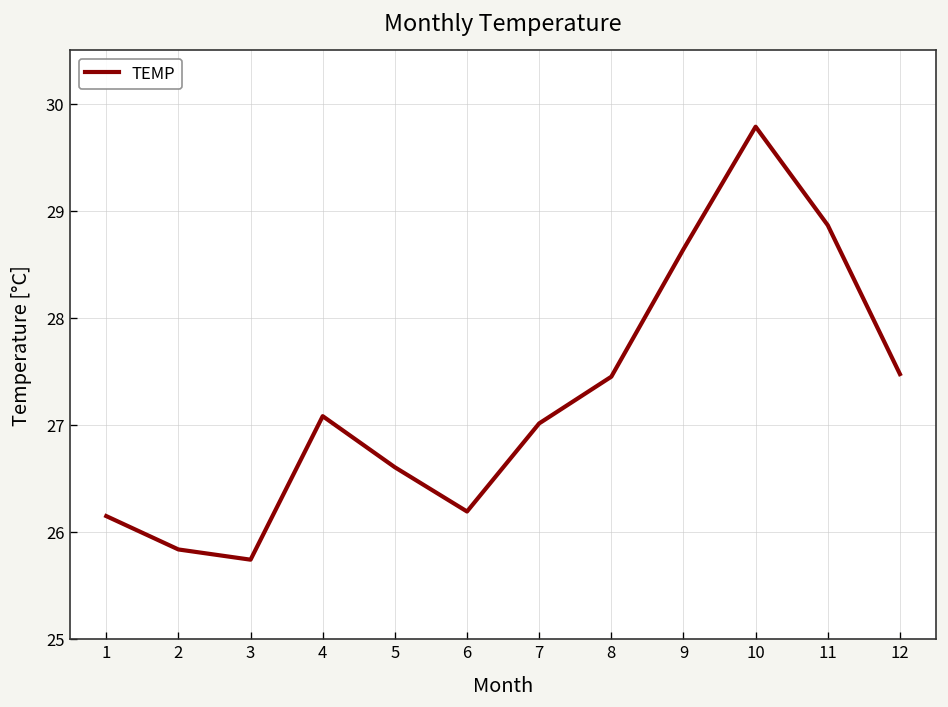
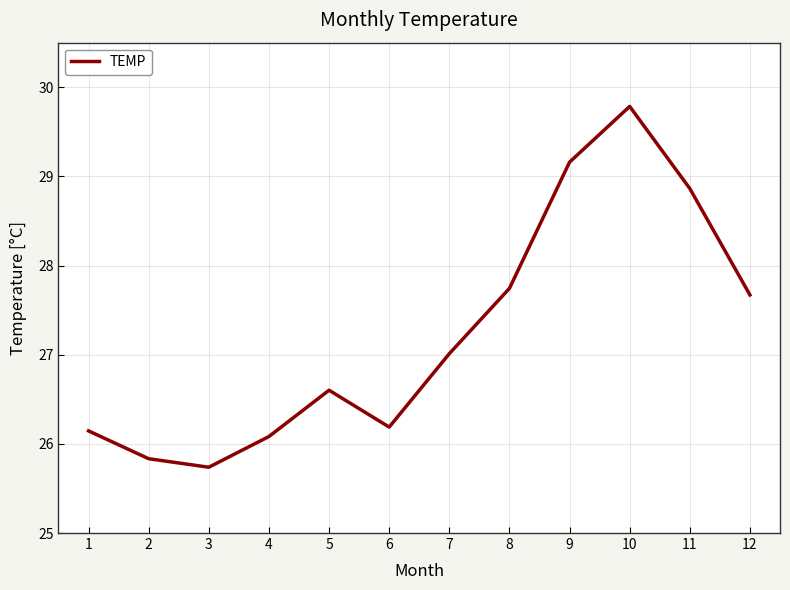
  {
    "1": 26.1,
    "2": 25.8,
    "3": 25.7,
-   "4": 27.1,
+   "4": 26.1,
    "5": 26.6,
    "6": 26.2,
    "7": 27.0,
-   "8": 27.4,
-   "9": 28.6,
+   "8": 27.7,
+   "9": 29.2,
    "10": 29.8,
    "11": 28.9,
-   "12": 27.5
+   "12": 27.7
  }
